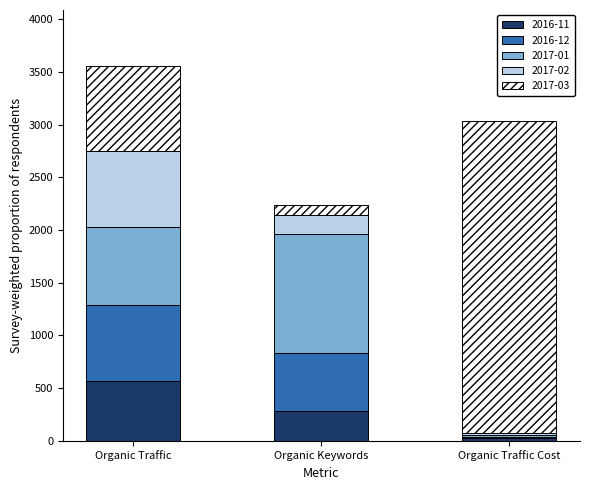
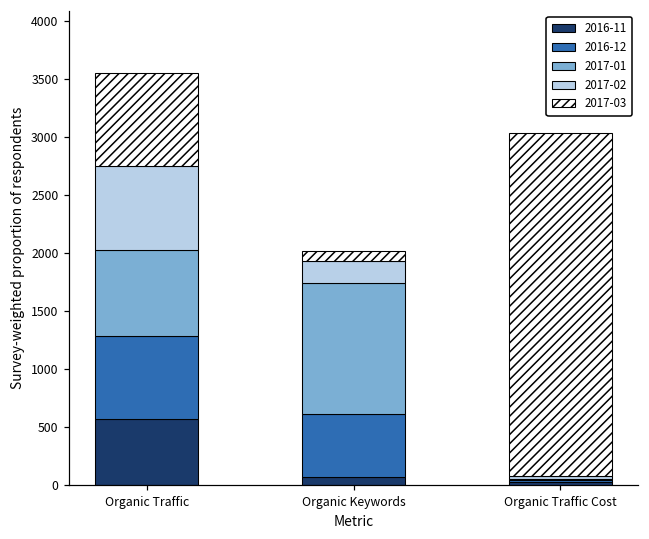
  {
    "2016-11": {
      "Organic Traffic": 570,
-     "Organic Keywords": 280
+     "Organic Keywords": 70
    },
    "2016-12": {
      "Organic Traffic": 720,
      "Organic Keywords": 550
    },
    "2017-01": {
      "Organic Traffic": 750,
      "Organic Keywords": 1130
    },
    "2017-02": {
      "Organic Traffic": 720,
      "Organic Keywords": 190
    },
    "2017-03": {
      "Organic Traffic": 810,
      "Organic Keywords": 90,
      "Organic Traffic Cost": 2960
    }
  }
